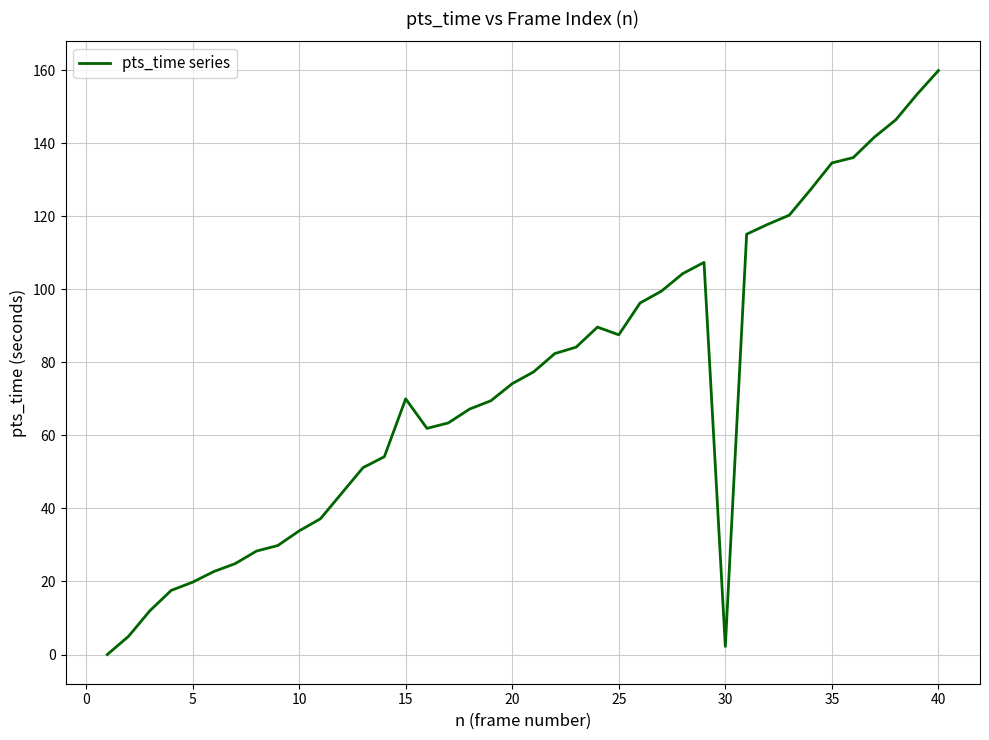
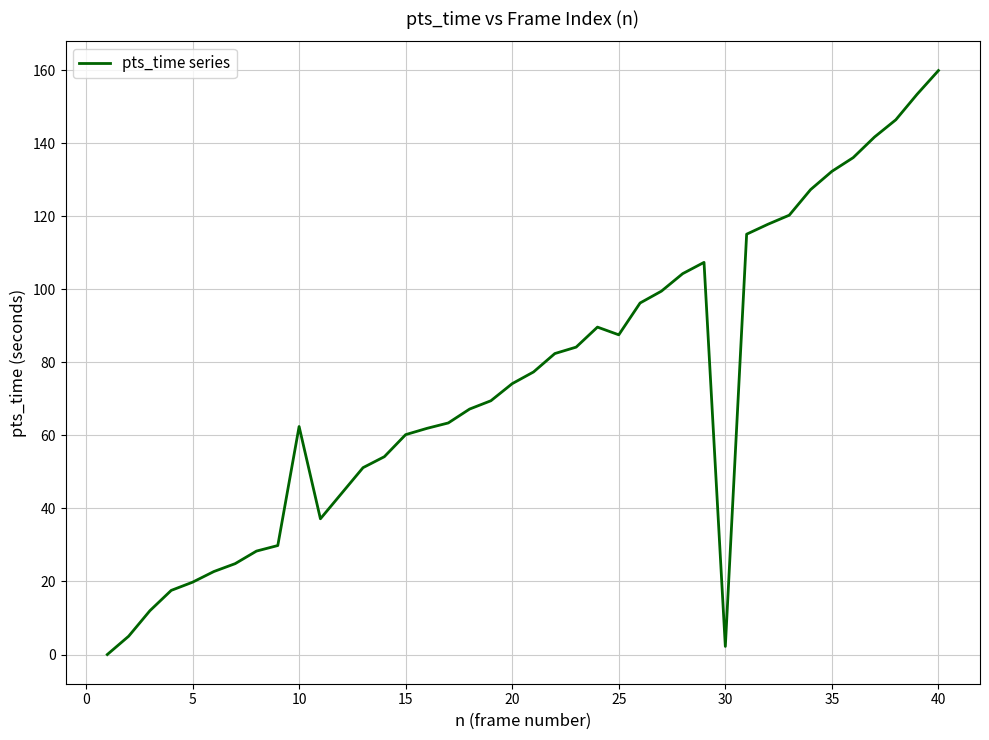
  {
    "5": 20,
-   "10": 34,
-   "15": 70,
+   "10": 62,
+   "15": 60,
    "20": 74,
    "25": 88,
    "30": 2,
-   "35": 135,
+   "35": 132,
    "40": 160
  }
